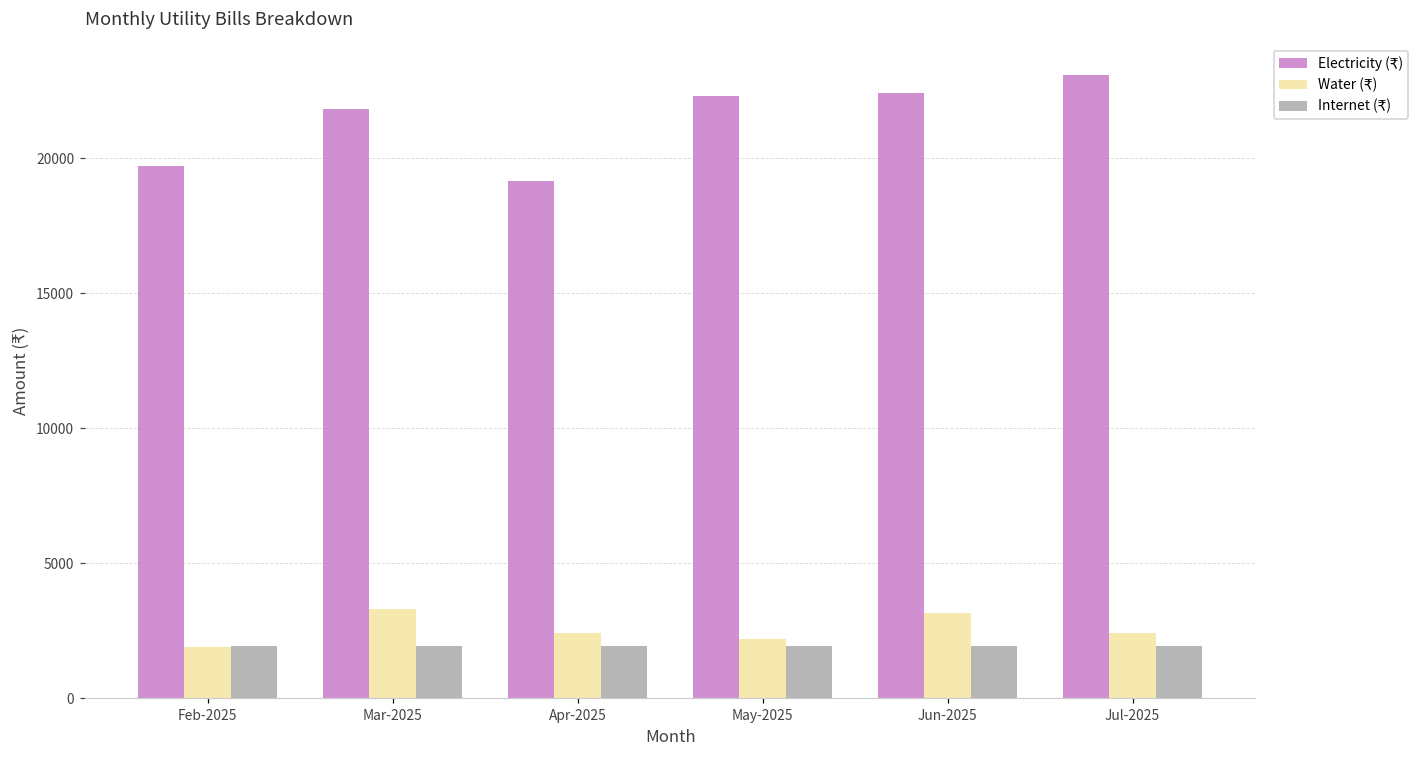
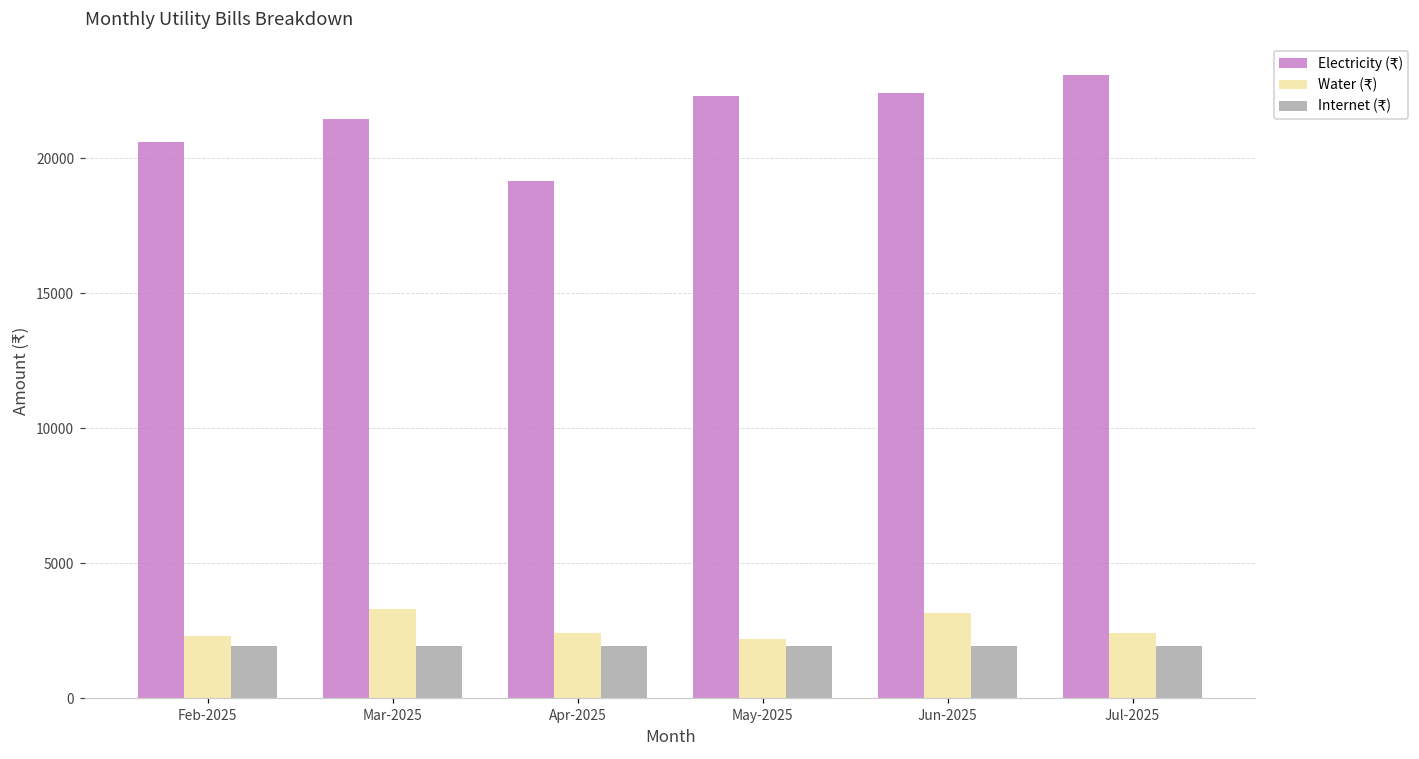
  {
    "Electricity (₹)": {
-     "Feb-2025": 19700,
-     "Mar-2025": 21800,
+     "Feb-2025": 20600,
+     "Mar-2025": 21500,
      "Apr-2025": 19200,
      "May-2025": 22300,
      "Jun-2025": 22400,
      "Jul-2025": 23100
    },
    "Water (₹)": {
-     "Feb-2025": 1900,
+     "Feb-2025": 2300,
      "Mar-2025": 3300,
      "Apr-2025": 2400,
      "May-2025": 2200,
      "Jun-2025": 3200,
      "Jul-2025": 2400
    },
    "Internet (₹)": {
      "Feb-2025": 2000,
      "Mar-2025": 2000,
      "Apr-2025": 2000,
      "May-2025": 2000,
      "Jun-2025": 2000,
      "Jul-2025": 2000
    }
  }
